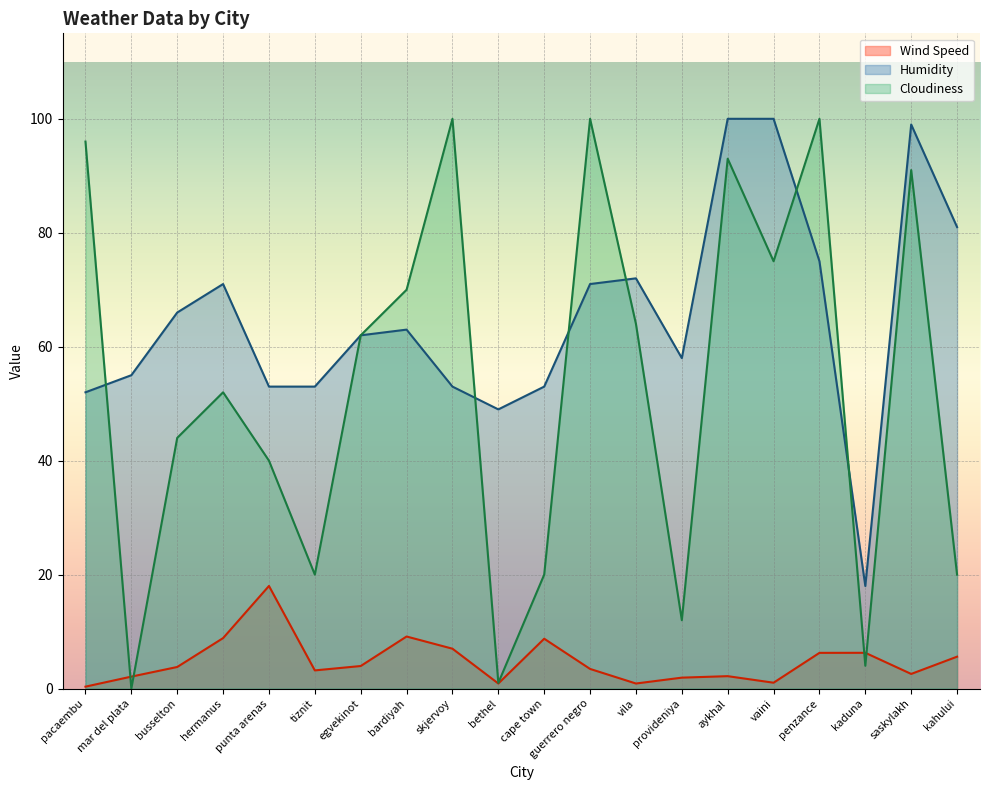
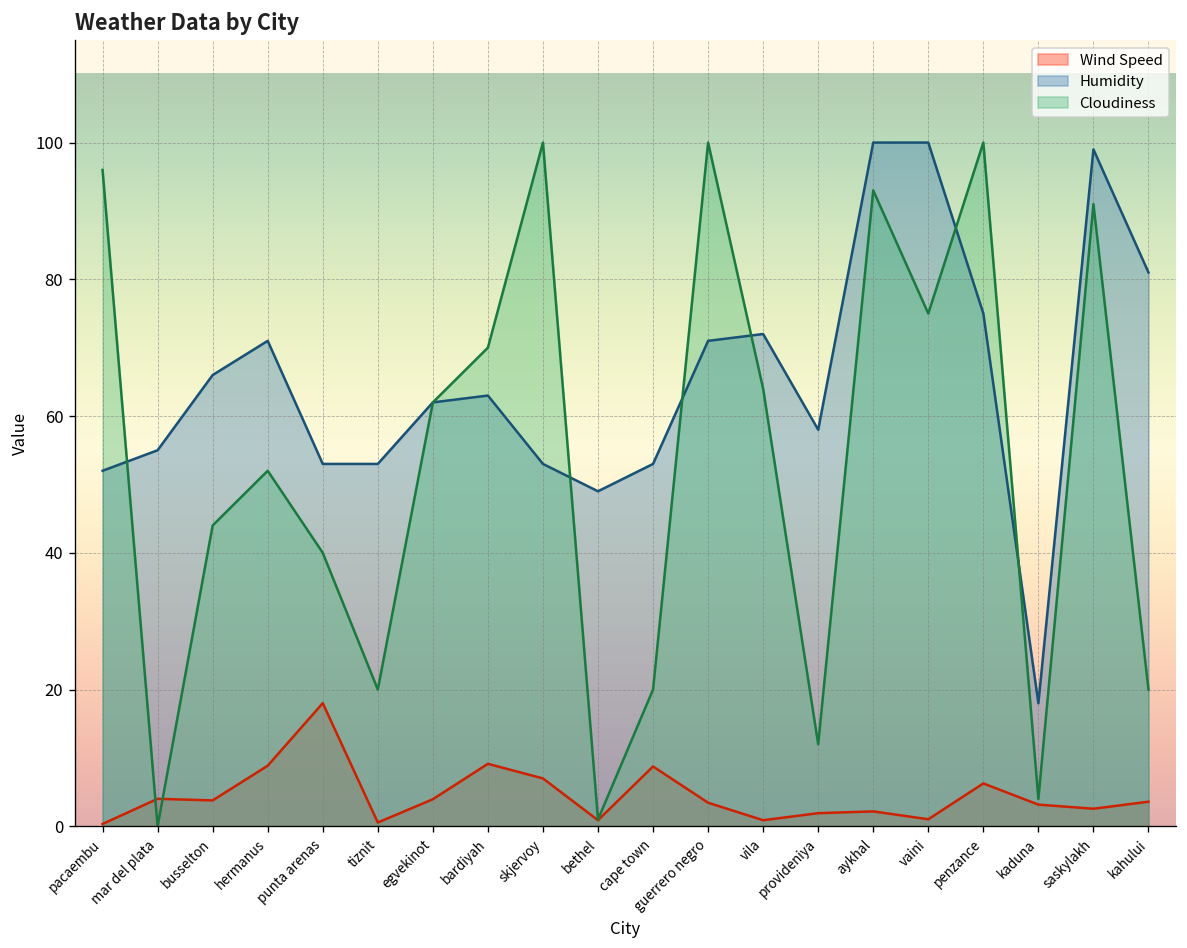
  {
    "Wind Speed": {
      "pacaembu": 0,
-     "mar del plata": 2,
+     "mar del plata": 4,
      "busselton": 4,
      "hermanus": 9,
      "punta arenas": 18,
-     "tiznit": 3,
+     "tiznit": 1,
      "egvekinot": 4,
      "bardiyah": 9,
      "skjervoy": 7,
      "cape town": 9,
      "guerrero negro": 3,
      "vila": 1,
      "provideniya": 2,
      "aykhal": 2,
      "vaini": 1,
      "penzance": 6,
-     "kaduna": 6,
+     "kaduna": 3,
      "saskylakh": 3,
-     "kahului": 6
+     "kahului": 4
    }
  }
